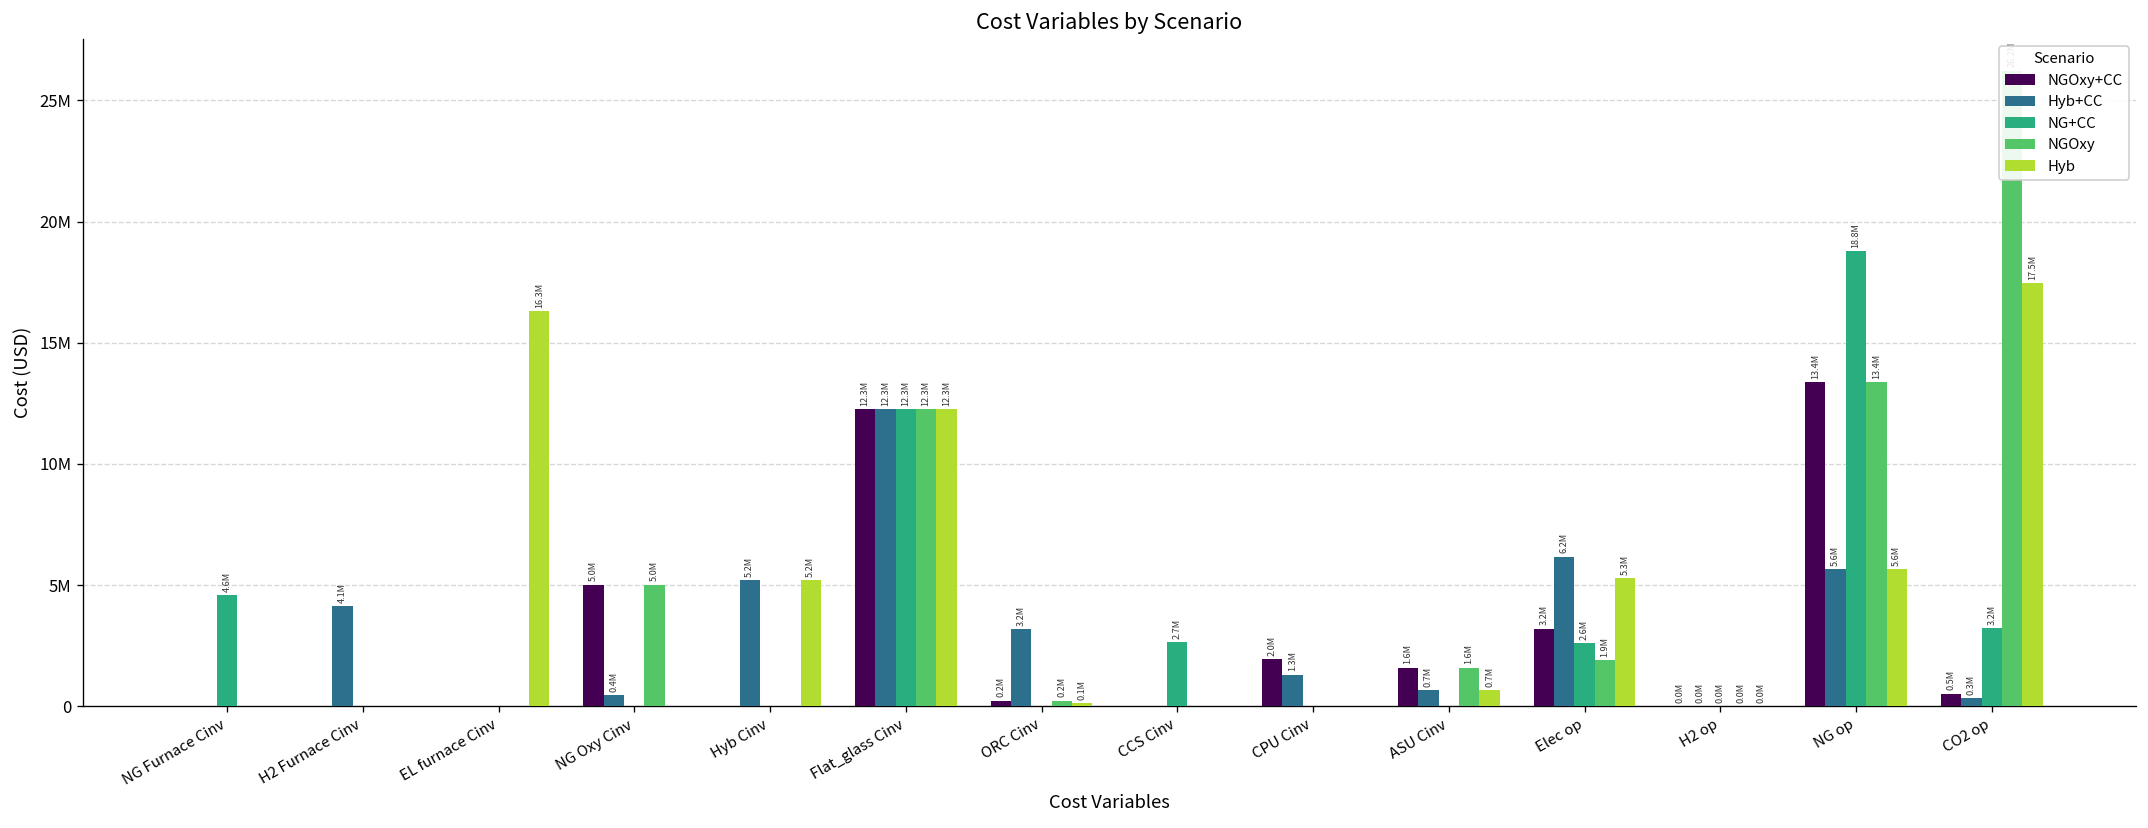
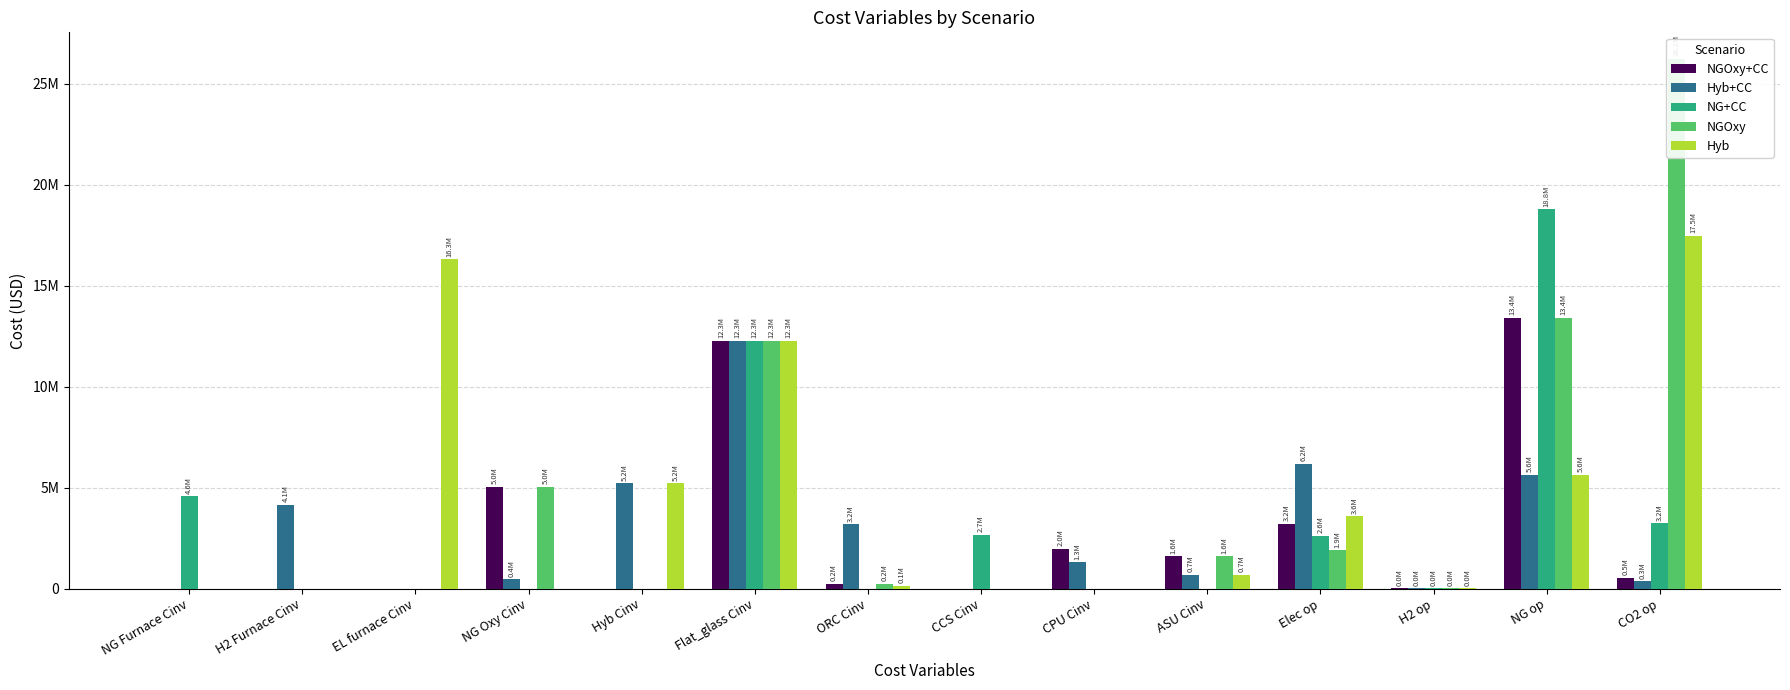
  {
    "NGOxy+CC": {
      "NG Oxy Cinv": "5.0M",
      "Flat_glass Cinv": "12.3M",
      "ORC Cinv": "0.2M",
      "CPU Cinv": "2.0M",
      "ASU Cinv": "1.6M",
      "Elec op": "3.2M",
      "NG op": "13.4M",
      "CO2 op": "0.5M"
    },
    "Hyb+CC": {
      "H2 Furnace Cinv": "4.1M",
      "NG Oxy Cinv": "0.4M",
      "Hyb Cinv": "5.2M",
      "Flat_glass Cinv": "12.3M",
      "ORC Cinv": "3.2M",
      "CPU Cinv": "1.3M",
      "ASU Cinv": "0.7M",
      "Elec op": "6.2M",
      "NG op": "5.6M",
      "CO2 op": "0.3M"
    },
    "Hyb": {
      "EL furnace Cinv": "16.3M",
      "Hyb Cinv": "5.2M",
      "Flat_glass Cinv": "12.3M",
      "ORC Cinv": "0.1M",
      "ASU Cinv": "0.7M",
-     "Elec op": "5.3M",
+     "Elec op": "3.6M",
      "NG op": "5.6M",
      "CO2 op": "17.5M"
    }
  }
